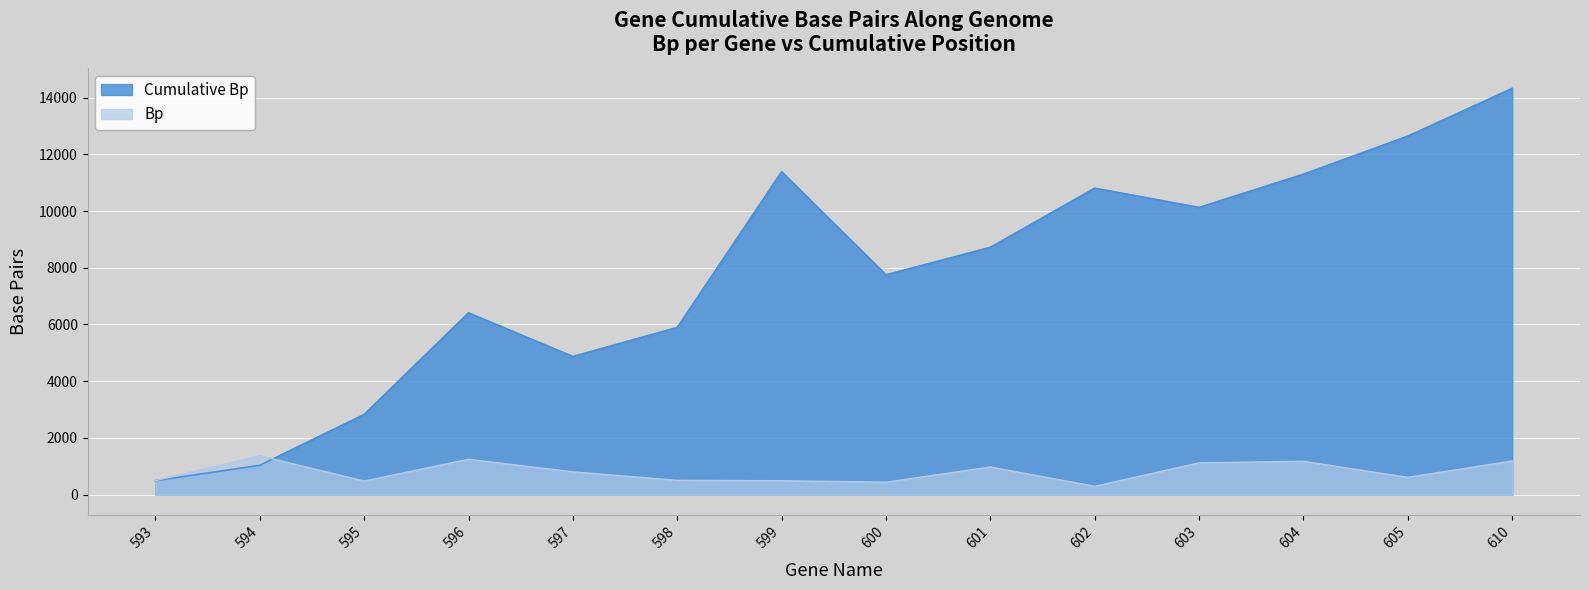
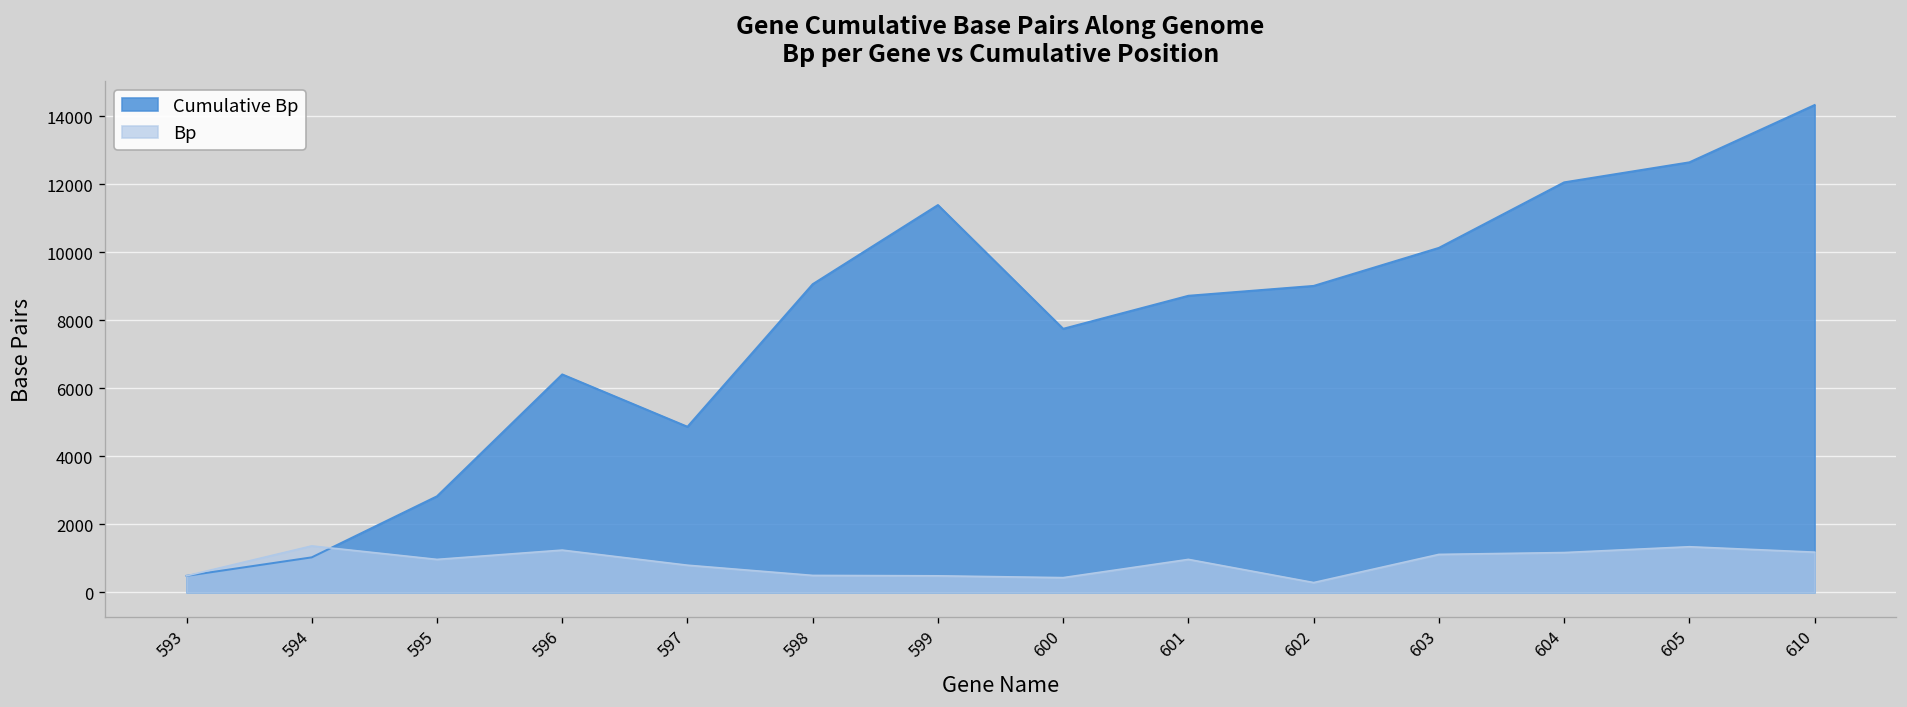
  {
    "Cumulative Bp": {
      "594": 1000,
      "595": 2800,
      "596": 6400,
      "597": 4900,
-     "598": 5900,
+     "598": 9100,
      "599": 11400,
      "600": 7800,
      "601": 8700,
-     "602": 10800,
+     "602": 9000,
      "603": 10100,
-     "604": 11300,
+     "604": 12100,
      "605": 12600,
      "610": 14300
    },
    "Bp": {
      "594": 1400,
-     "595": 500,
+     "595": 1000,
      "596": 1200,
      "597": 800,
      "598": 500,
      "599": 500,
      "600": 400,
      "601": 1000,
      "602": 300,
      "603": 1100,
      "604": 1200,
-     "605": 600,
+     "605": 1300,
      "610": 1200
    }
  }
